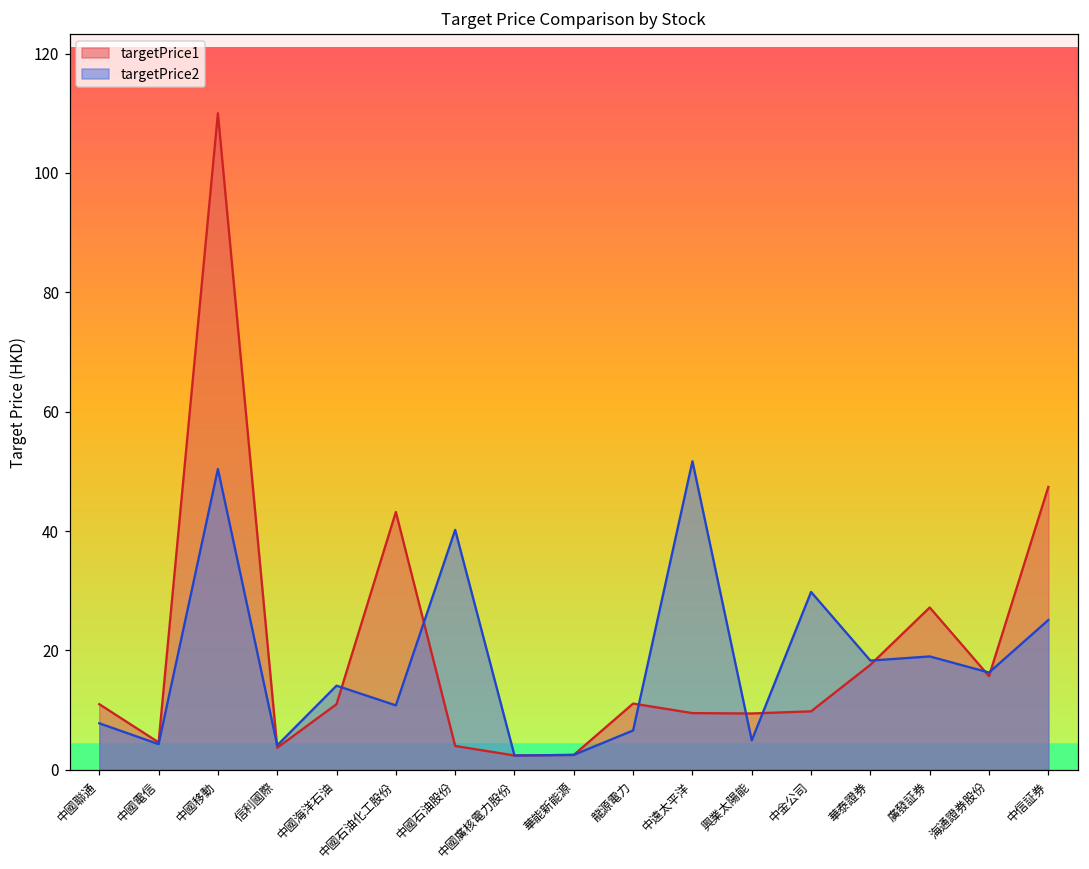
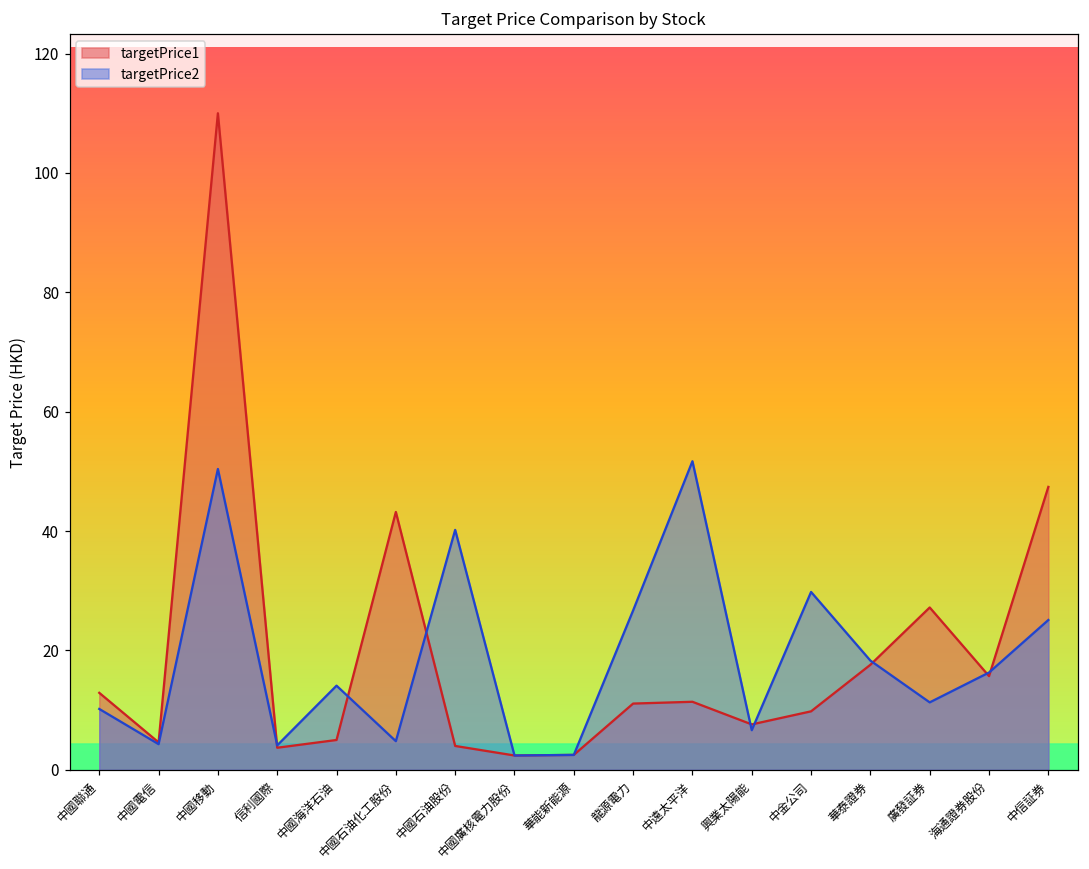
  {
    "targetPrice1": {
-     "中國聯通": 11,
+     "中國聯通": 13,
      "中國移動": 110,
-     "中國海洋石油": 11,
+     "中國海洋石油": 5,
      "中國石油化工股份": 43,
      "龍源電力": 11,
-     "中遠太平洋": 10,
-     "興業太陽能": 9,
+     "中遠太平洋": 11,
+     "興業太陽能": 8,
      "中金公司": 10,
      "華泰證券": 18,
      "廣發証券": 27,
      "海通證券股份": 16,
      "中信証券": 47
    },
    "targetPrice2": {
-     "中國聯通": 8,
+     "中國聯通": 10,
      "中國移動": 50,
      "中國海洋石油": 14,
-     "中國石油化工股份": 11,
+     "中國石油化工股份": 5,
      "中國石油股份": 40,
-     "龍源電力": 7,
+     "龍源電力": 27,
      "中遠太平洋": 52,
-     "興業太陽能": 5,
+     "興業太陽能": 7,
      "中金公司": 30,
      "華泰證券": 18,
-     "廣發証券": 19,
+     "廣發証券": 11,
      "海通證券股份": 16,
      "中信証券": 25
    }
  }
